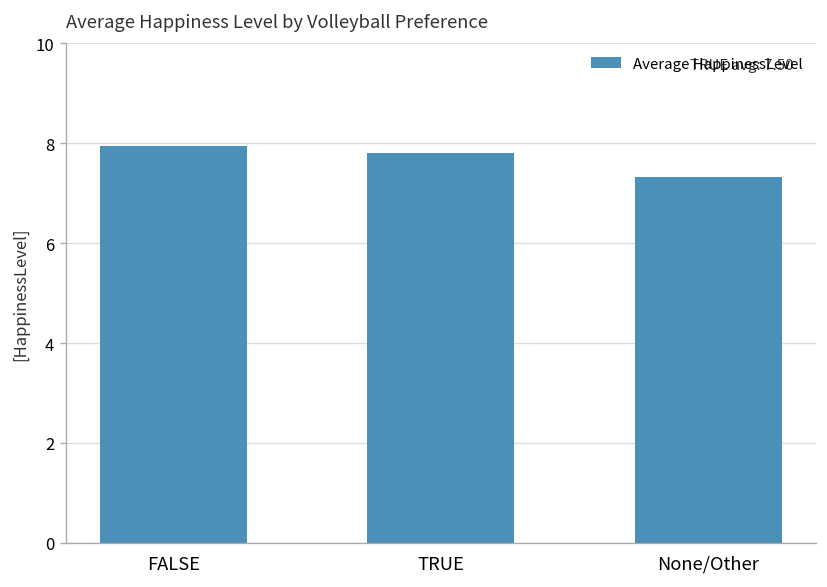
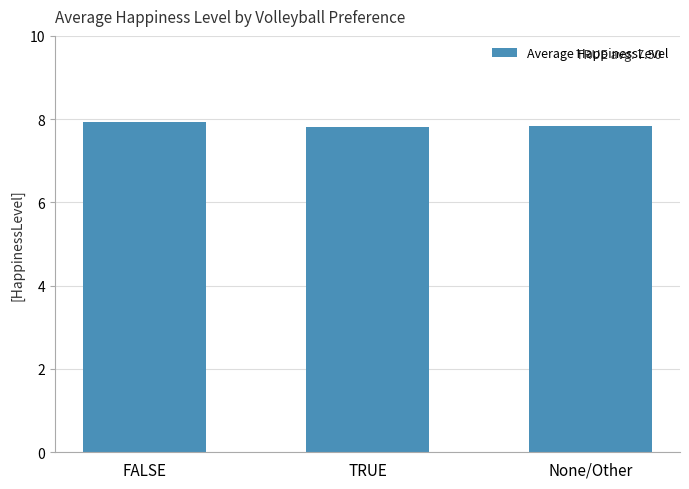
  {
    "FALSE": 7.9,
    "TRUE": 7.8,
-   "None/Other": 7.3
+   "None/Other": 7.8
  }
